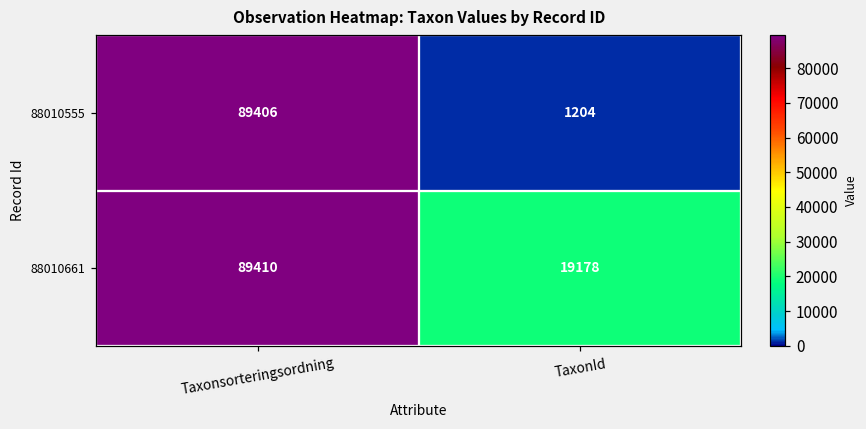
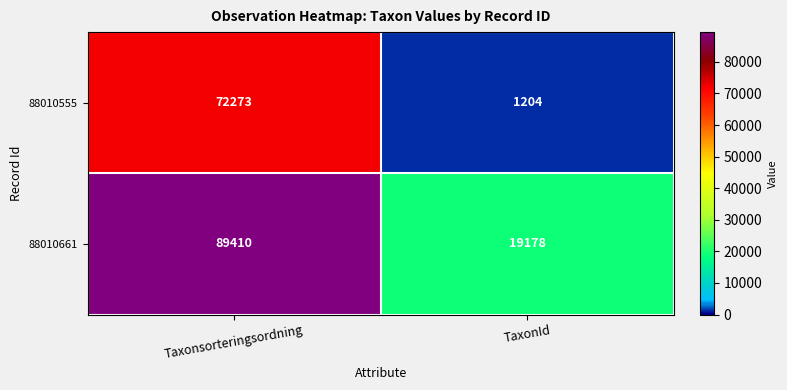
  {
    "88010555": {
-     "Taxonsorteringsordning": 89406,
+     "Taxonsorteringsordning": 72273,
      "TaxonId": 1204
    },
    "88010661": {
      "Taxonsorteringsordning": 89410,
      "TaxonId": 19178
    }
  }
